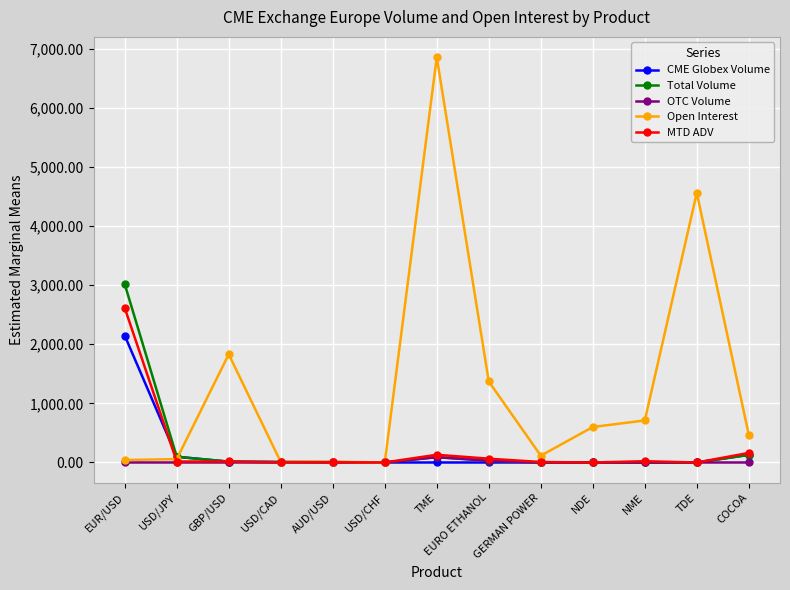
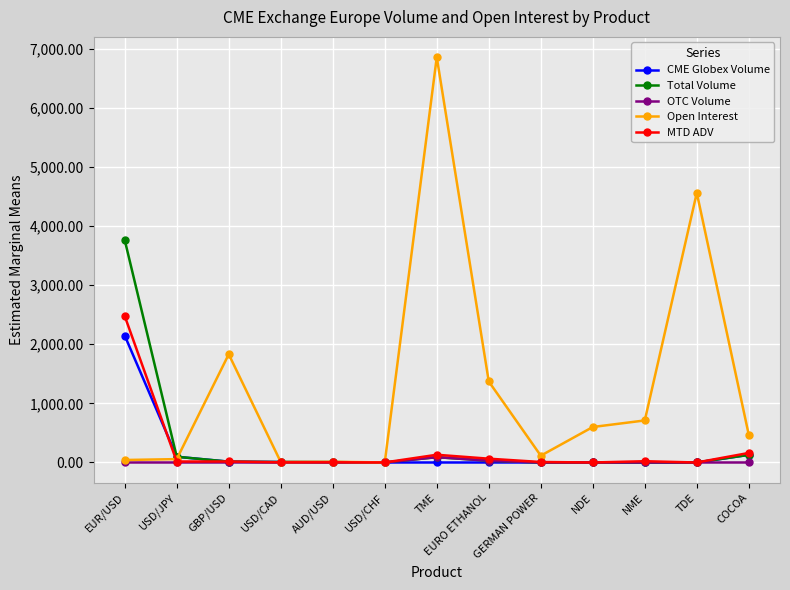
  {
    "CME Globex Volume": {
      "EUR/USD": "2,100",
      "TME": "0"
    },
    "Total Volume": {
-     "EUR/USD": "3,000"
+     "EUR/USD": "3,800"
    },
    "OTC Volume": {
      "COCOA": "0"
    },
    "Open Interest": {
      "GBP/USD": "1,800",
      "TME": "6,900",
      "EURO ETHANOL": "1,400",
      "GERMAN POWER": "100",
      "NDE": "600",
      "NME": "700",
      "TDE": "4,600",
      "COCOA": "500"
    },
    "MTD ADV": {
-     "EUR/USD": "2,600"
+     "EUR/USD": "2,500"
    }
  }
